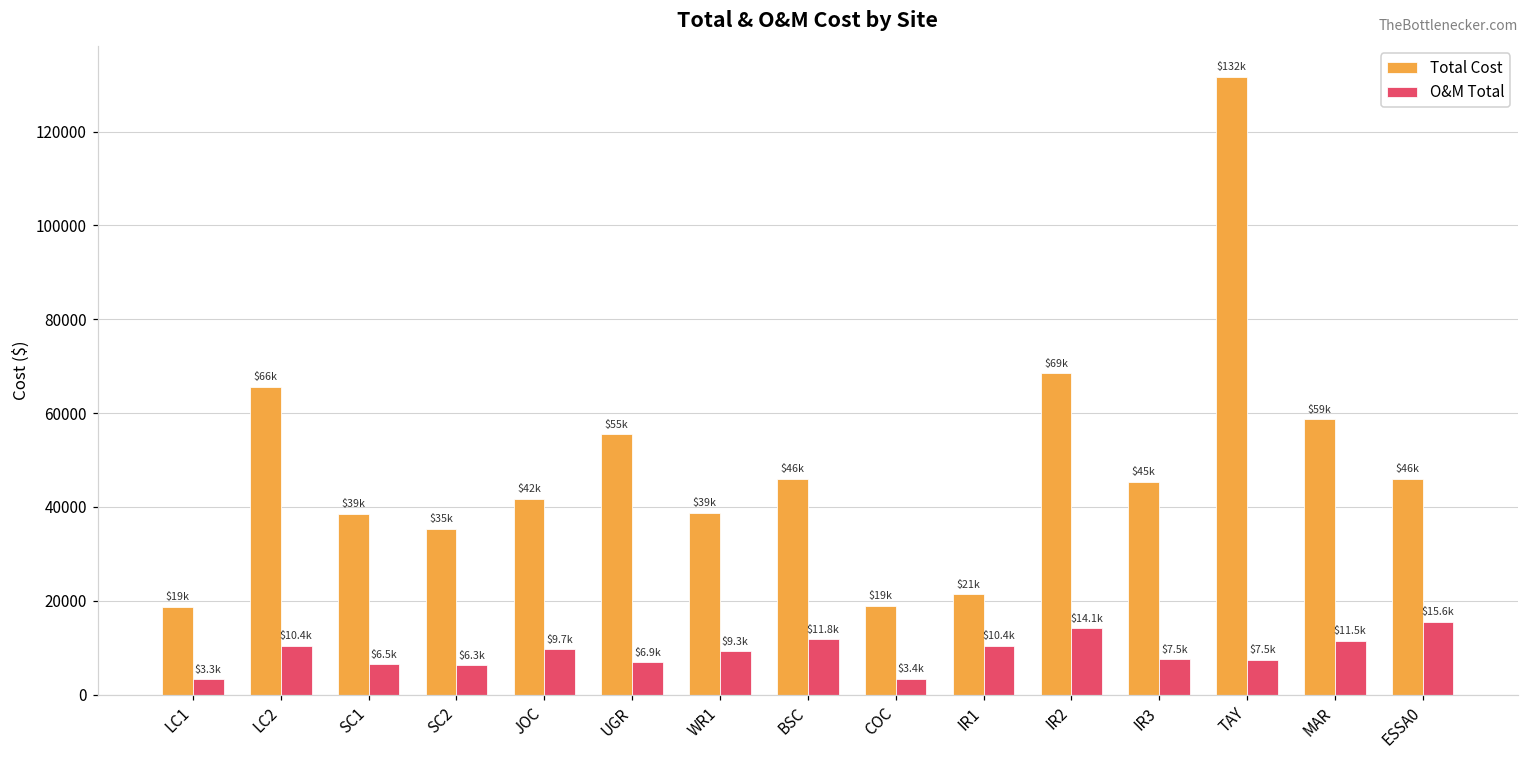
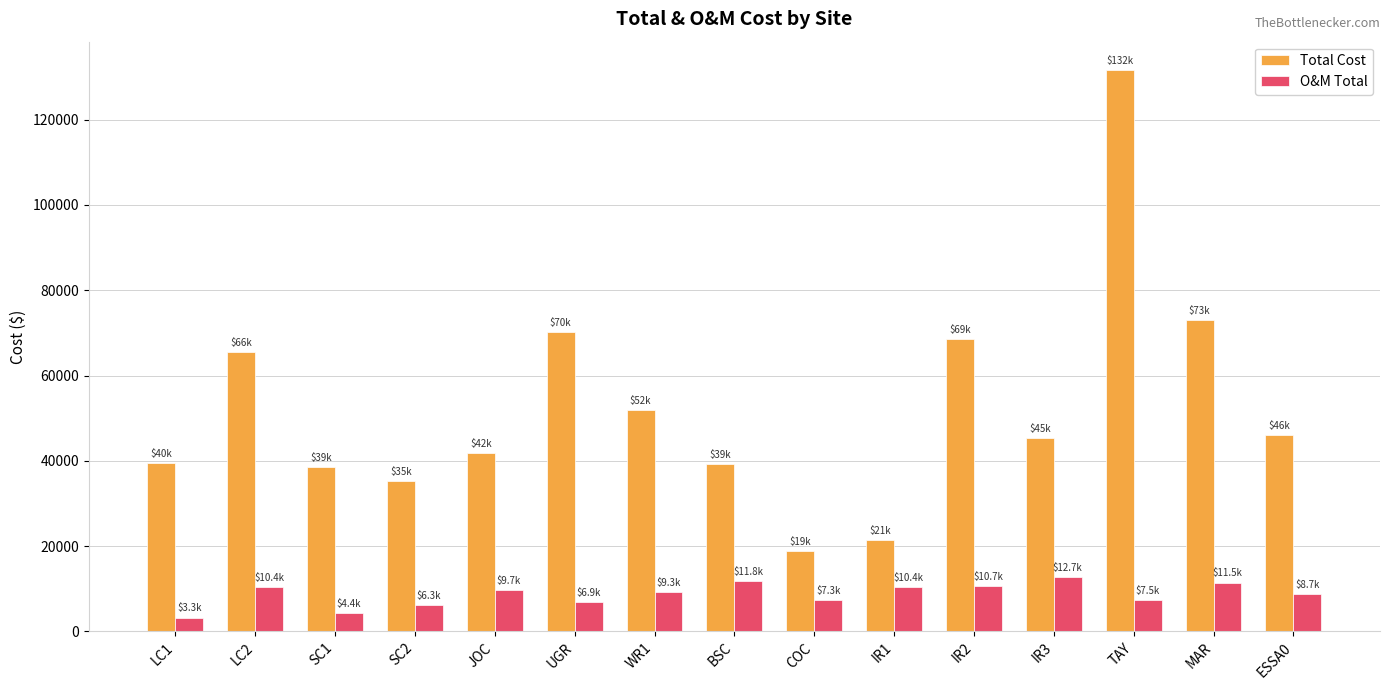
  {
    "Total Cost": {
-     "LC1": "$19k",
+     "LC1": "$40k",
      "LC2": "$66k",
      "SC1": "$39k",
      "SC2": "$35k",
      "JOC": "$42k",
-     "UGR": "$55k",
-     "WR1": "$39k",
-     "BSC": "$46k",
+     "UGR": "$70k",
+     "WR1": "$52k",
+     "BSC": "$39k",
      "COC": "$19k",
      "IR1": "$21k",
      "IR2": "$69k",
      "IR3": "$45k",
      "TAY": "$132k",
-     "MAR": "$59k",
+     "MAR": "$73k",
      "ESSA0": "$46k"
    },
    "O&M Total": {
      "LC1": "$3.3k",
      "LC2": "$10.4k",
-     "SC1": "$6.5k",
+     "SC1": "$4.4k",
      "SC2": "$6.3k",
      "JOC": "$9.7k",
      "UGR": "$6.9k",
      "WR1": "$9.3k",
      "BSC": "$11.8k",
-     "COC": "$3.4k",
+     "COC": "$7.3k",
      "IR1": "$10.4k",
-     "IR2": "$14.1k",
-     "IR3": "$7.5k",
+     "IR2": "$10.7k",
+     "IR3": "$12.7k",
      "TAY": "$7.5k",
      "MAR": "$11.5k",
-     "ESSA0": "$15.6k"
+     "ESSA0": "$8.7k"
    }
  }
